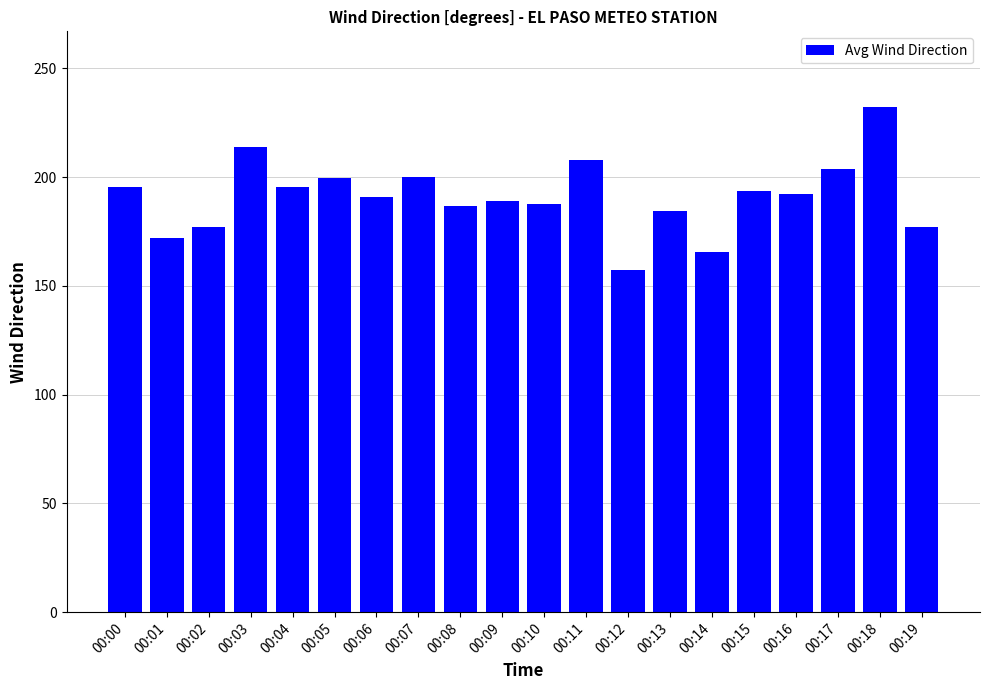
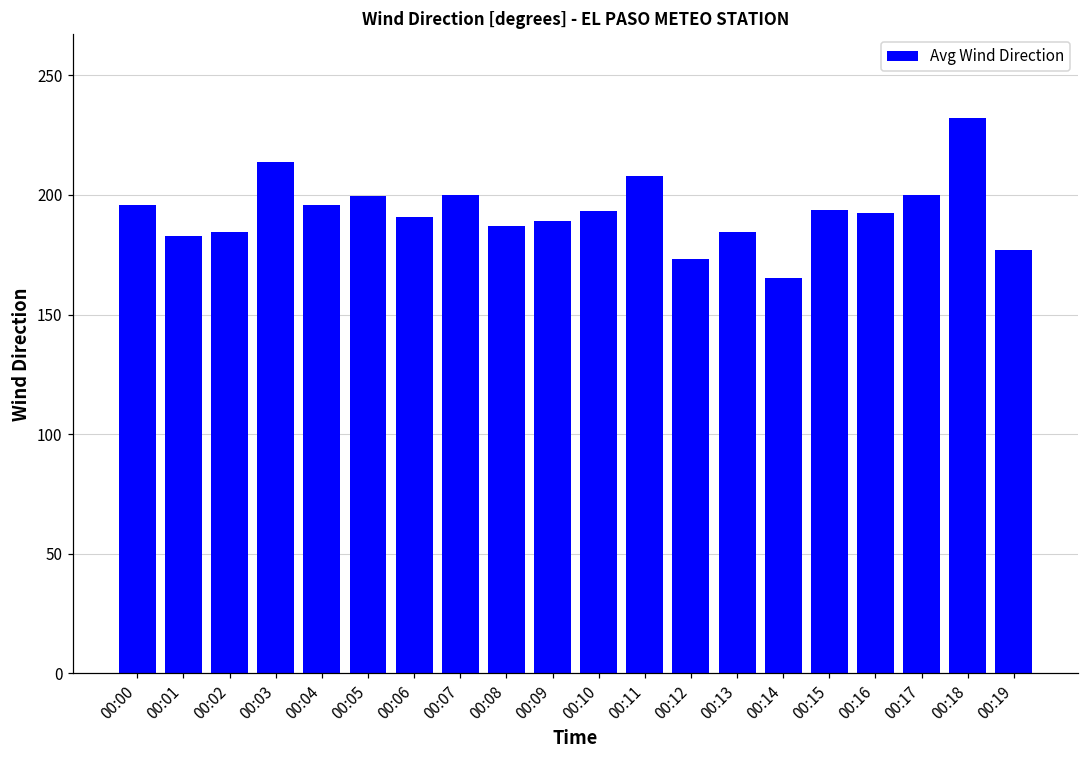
  {
    "00:00": 196,
-   "00:01": 172,
-   "00:02": 177,
+   "00:01": 183,
+   "00:02": 185,
    "00:03": 214,
    "00:04": 196,
    "00:05": 200,
    "00:06": 191,
    "00:07": 200,
    "00:08": 187,
    "00:09": 189,
-   "00:10": 188,
+   "00:10": 193,
    "00:11": 208,
-   "00:12": 157,
+   "00:12": 173,
    "00:13": 185,
    "00:14": 165,
    "00:15": 194,
    "00:16": 192,
-   "00:17": 204,
+   "00:17": 200,
    "00:18": 232,
    "00:19": 177
  }
